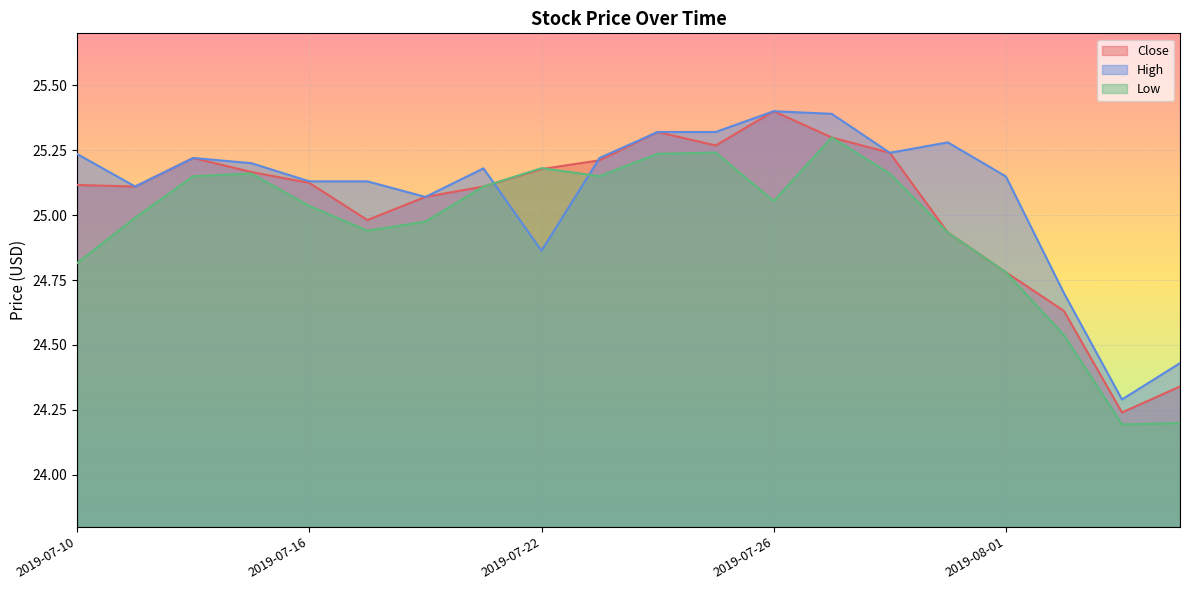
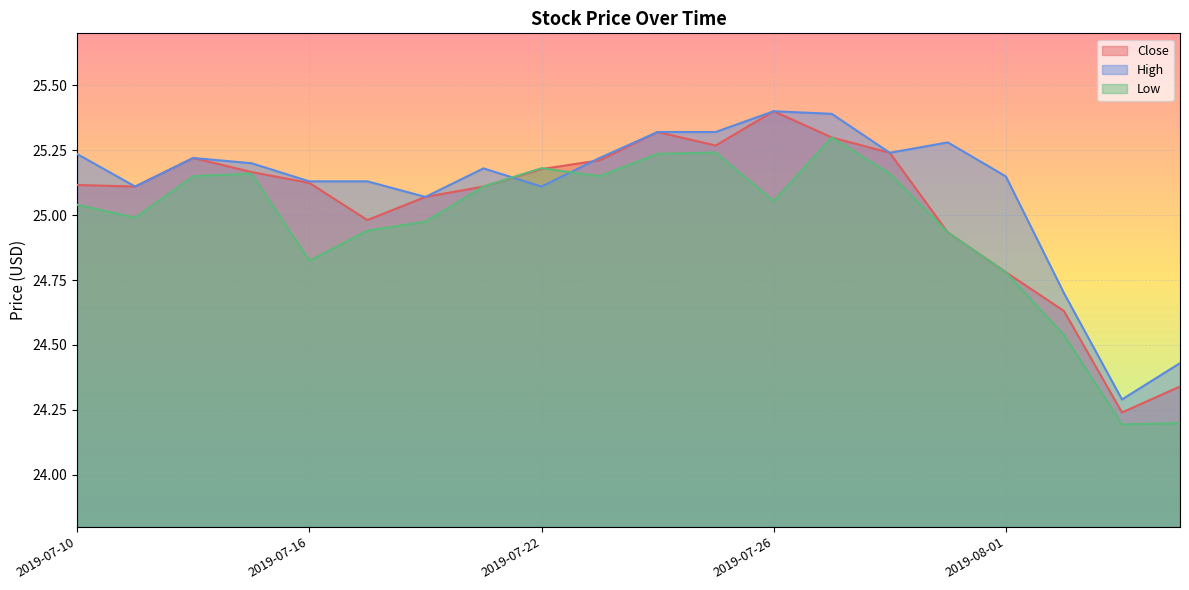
  {
    "Close": {
      "2019-07-10": 25.12
    },
    "High": {
      "2019-07-10": 25.24,
-     "2019-07-22": 24.86,
+     "2019-07-22": 25.11,
      "2019-08-01": 25.15
    },
    "Low": {
-     "2019-07-10": 24.82,
-     "2019-07-16": 25.03,
+     "2019-07-10": 25.04,
+     "2019-07-16": 24.82,
      "2019-07-26": 25.05
    }
  }
